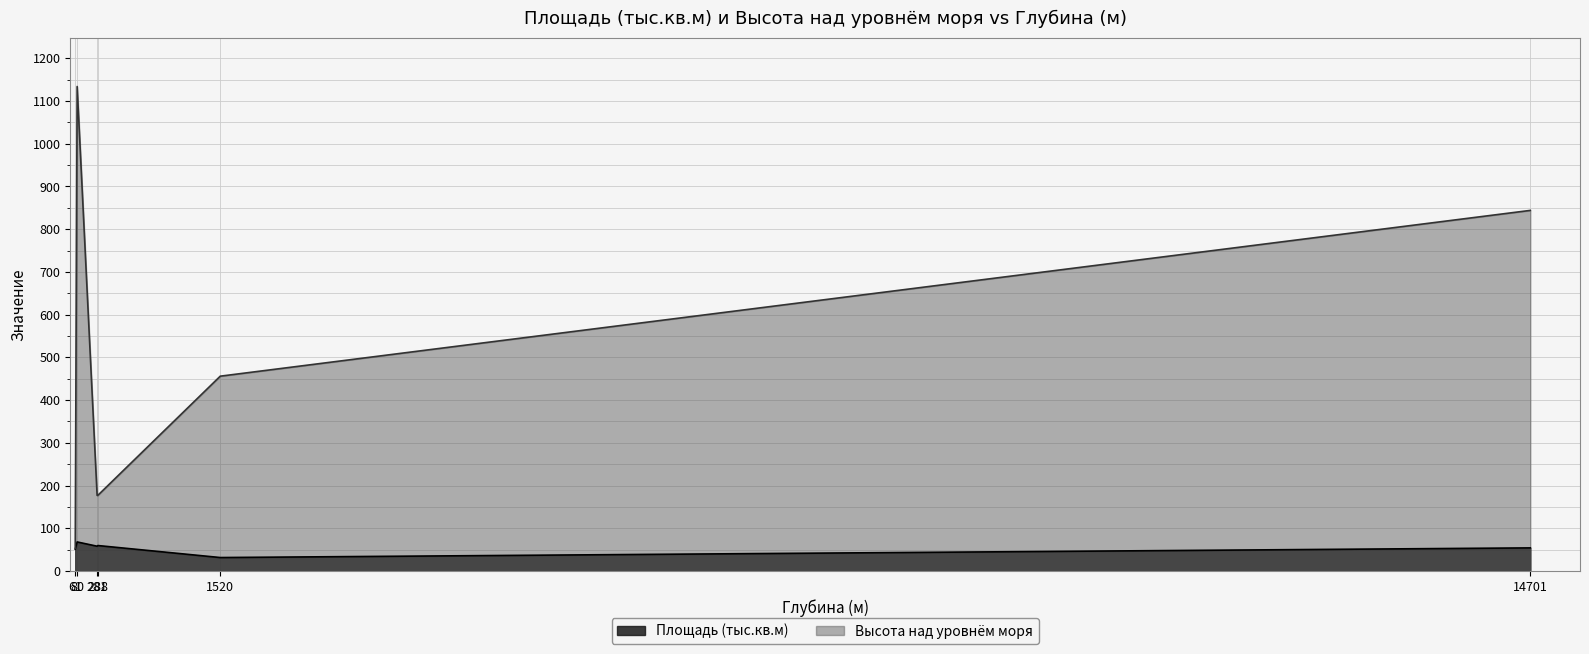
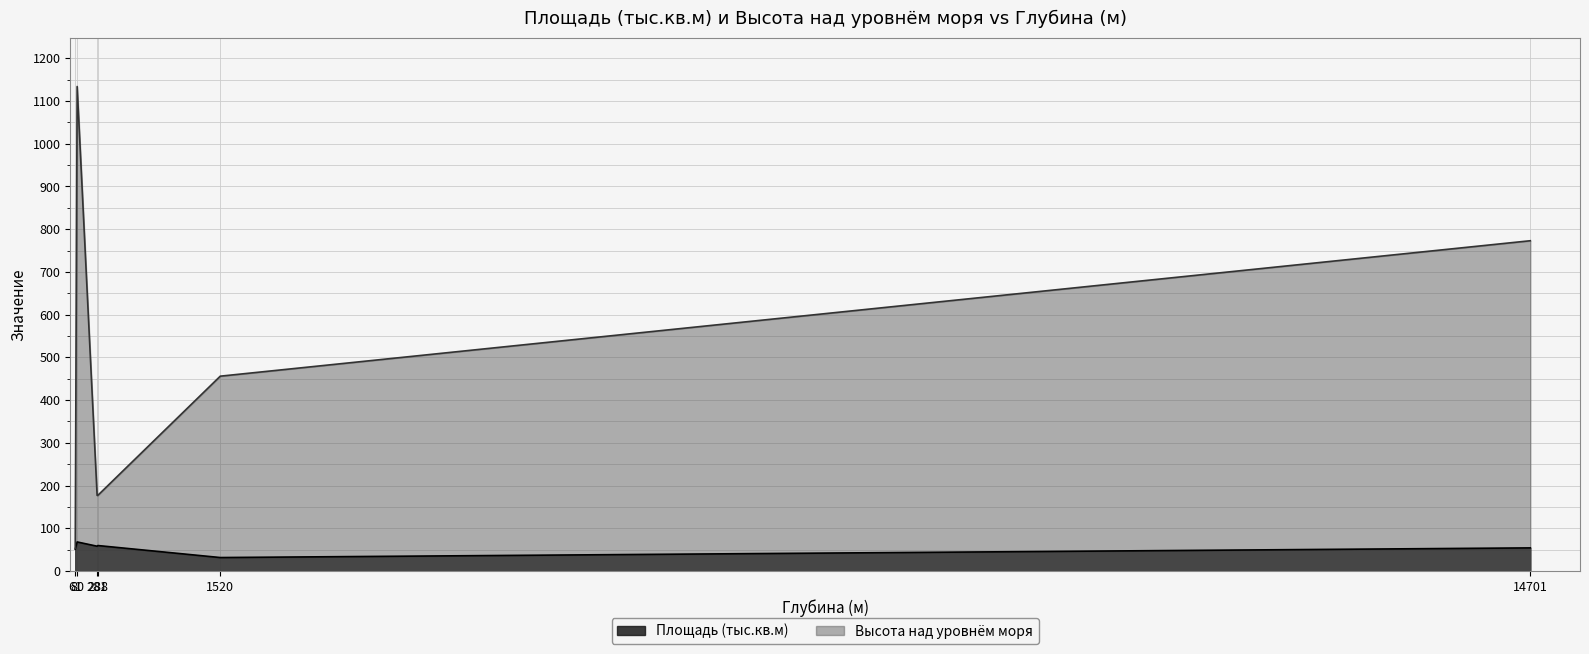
  {
    "Площадь (тыс.кв.м)": {
      "1520": 30,
      "14701": 50
    },
    "Высота над уровнём моря": {
      "1520": 460,
-     "14701": 840
+     "14701": 770
    }
  }
